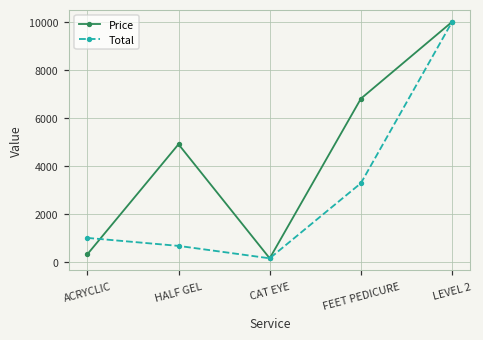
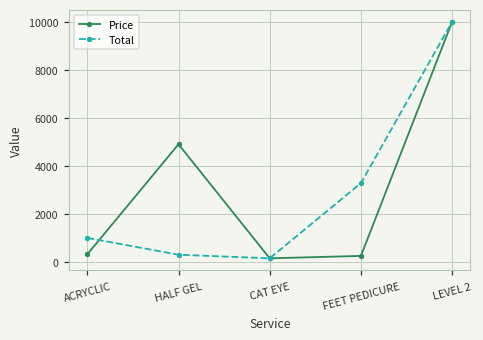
  {
    "Price": {
      "ACRYCLIC": 300,
      "HALF GEL": 4900,
-     "FEET PEDICURE": 6800
+     "FEET PEDICURE": 300
    },
    "Total": {
      "ACRYCLIC": 1000,
-     "HALF GEL": 700,
+     "HALF GEL": 300,
      "FEET PEDICURE": 3300
    }
  }
